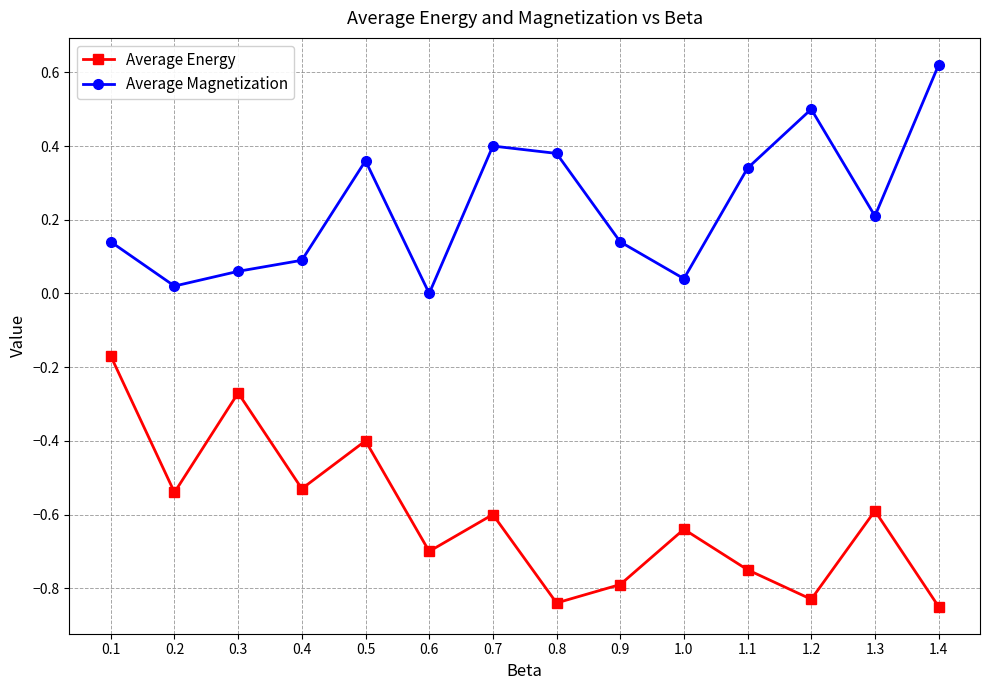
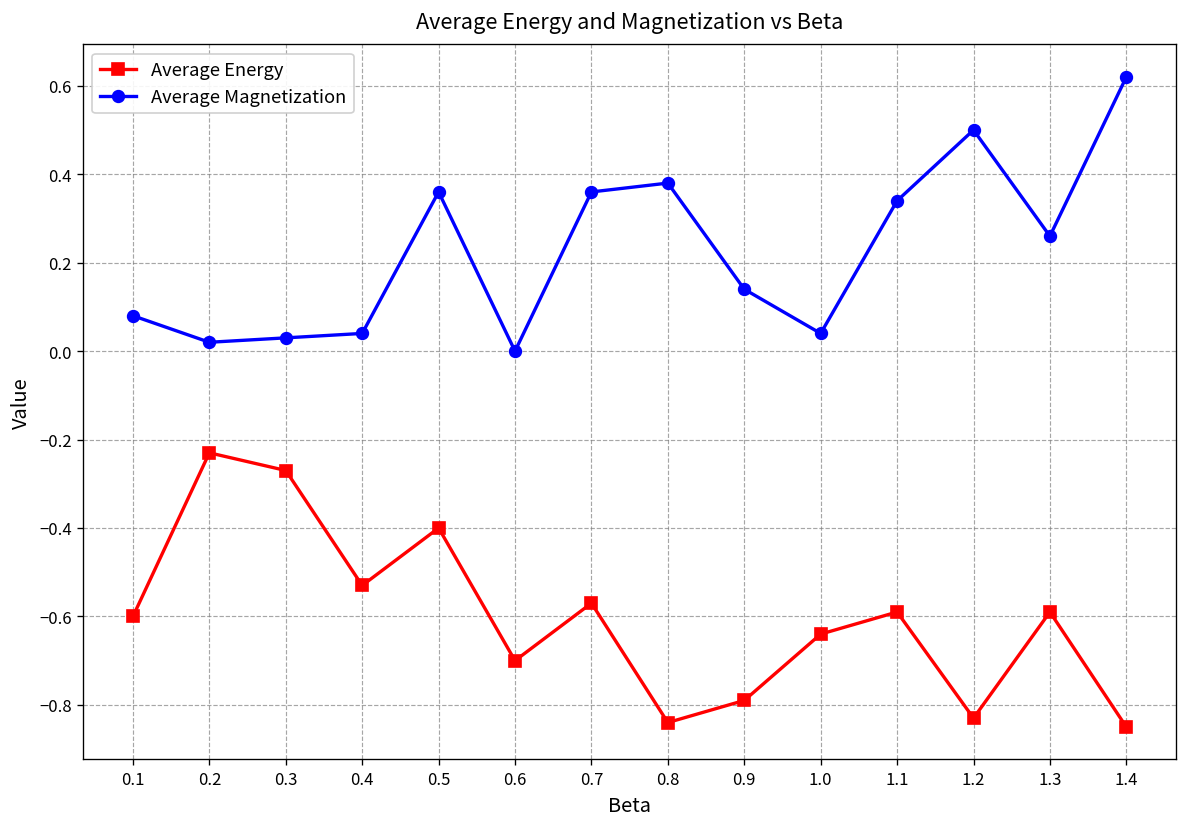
  {
    "Average Energy": {
-     "0.1": -0.17,
-     "0.2": -0.54,
+     "0.1": -0.60,
+     "0.2": -0.23,
      "0.3": -0.27,
      "0.4": -0.53,
      "0.5": -0.40,
      "0.6": -0.70,
-     "0.7": -0.60,
+     "0.7": -0.57,
      "0.8": -0.84,
      "0.9": -0.79,
      "1.0": -0.64,
-     "1.1": -0.75,
+     "1.1": -0.59,
      "1.2": -0.83,
      "1.3": -0.59,
      "1.4": -0.85
    },
    "Average Magnetization": {
-     "0.1": 0.14,
+     "0.1": 0.08,
      "0.2": 0.02,
-     "0.3": 0.06,
-     "0.4": 0.09,
+     "0.3": 0.03,
+     "0.4": 0.04,
      "0.5": 0.36,
      "0.6": 0.00,
-     "0.7": 0.40,
+     "0.7": 0.36,
      "0.8": 0.38,
      "0.9": 0.14,
      "1.0": 0.04,
      "1.1": 0.34,
      "1.2": 0.50,
-     "1.3": 0.21,
+     "1.3": 0.26,
      "1.4": 0.62
    }
  }
